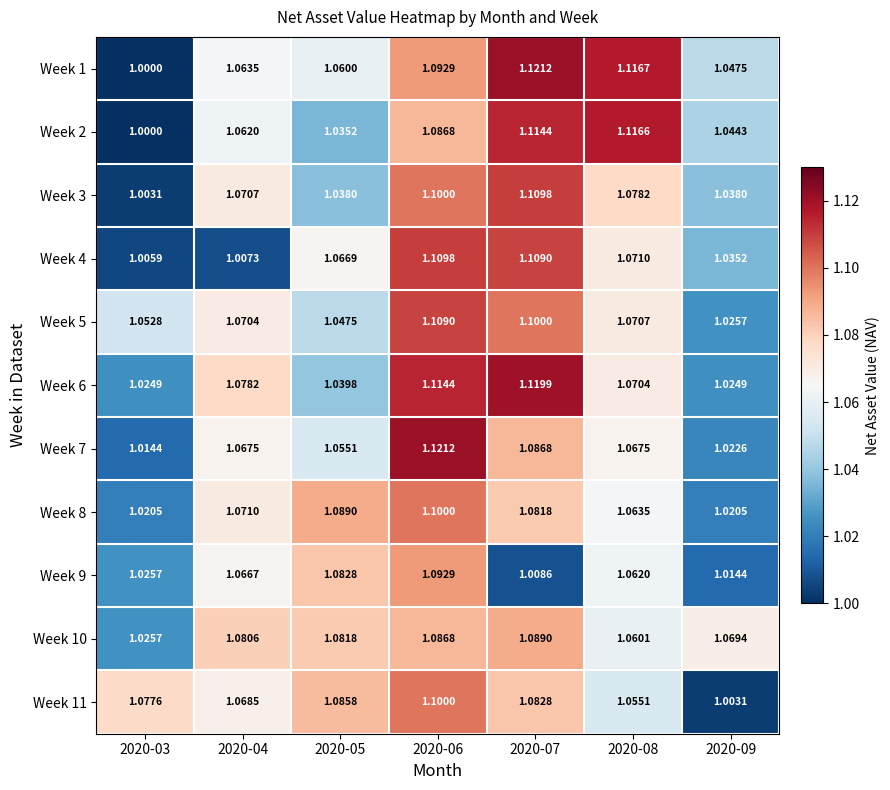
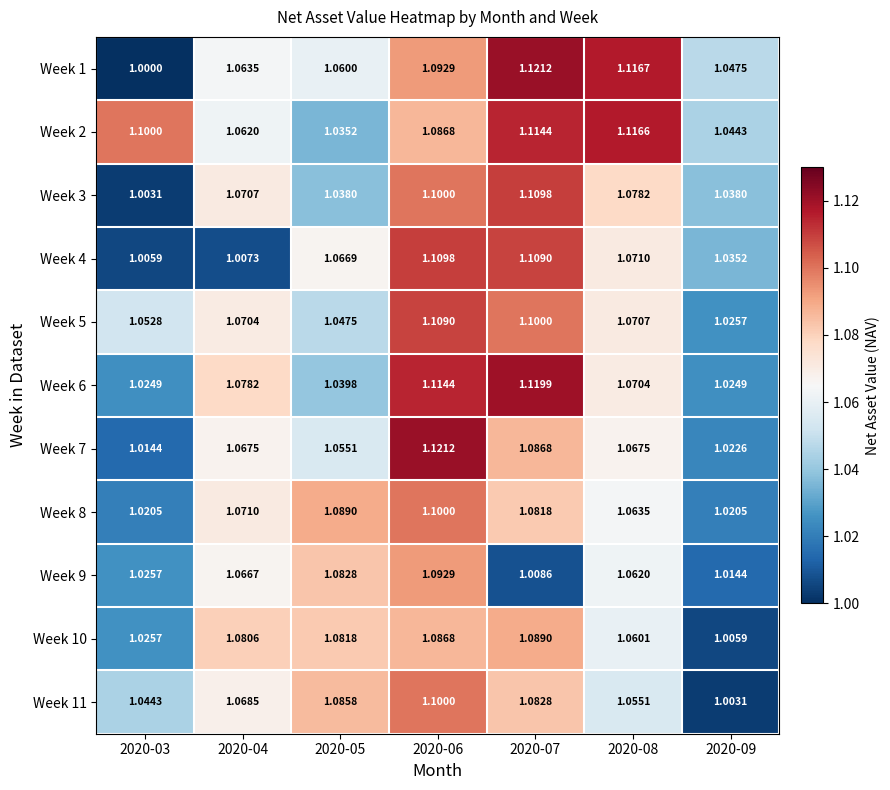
  {
    "Week 1": {
      "2020-03": 1.0000,
      "2020-04": 1.0635,
      "2020-05": 1.0600,
      "2020-06": 1.0929,
      "2020-07": 1.1212,
      "2020-08": 1.1167,
      "2020-09": 1.0475
    },
    "Week 2": {
-     "2020-03": 1.0000,
+     "2020-03": 1.1000,
      "2020-04": 1.0620,
      "2020-05": 1.0352,
      "2020-06": 1.0868,
      "2020-07": 1.1144,
      "2020-08": 1.1166,
      "2020-09": 1.0443
    },
    "Week 3": {
      "2020-03": 1.0031,
      "2020-04": 1.0707,
      "2020-05": 1.0380,
      "2020-06": 1.1000,
      "2020-07": 1.1098,
      "2020-08": 1.0782,
      "2020-09": 1.0380
    },
    "Week 4": {
      "2020-03": 1.0059,
      "2020-04": 1.0073,
      "2020-05": 1.0669,
      "2020-06": 1.1098,
      "2020-07": 1.1090,
      "2020-08": 1.0710,
      "2020-09": 1.0352
    },
    "Week 5": {
      "2020-03": 1.0528,
      "2020-04": 1.0704,
      "2020-05": 1.0475,
      "2020-06": 1.1090,
      "2020-07": 1.1000,
      "2020-08": 1.0707,
      "2020-09": 1.0257
    },
    "Week 6": {
      "2020-03": 1.0249,
      "2020-04": 1.0782,
      "2020-05": 1.0398,
      "2020-06": 1.1144,
      "2020-07": 1.1199,
      "2020-08": 1.0704,
      "2020-09": 1.0249
    },
    "Week 7": {
      "2020-03": 1.0144,
      "2020-04": 1.0675,
      "2020-05": 1.0551,
      "2020-06": 1.1212,
      "2020-07": 1.0868,
      "2020-08": 1.0675,
      "2020-09": 1.0226
    },
    "Week 8": {
      "2020-03": 1.0205,
      "2020-04": 1.0710,
      "2020-05": 1.0890,
      "2020-06": 1.1000,
      "2020-07": 1.0818,
      "2020-08": 1.0635,
      "2020-09": 1.0205
    },
    "Week 9": {
      "2020-03": 1.0257,
      "2020-04": 1.0667,
      "2020-05": 1.0828,
      "2020-06": 1.0929,
      "2020-07": 1.0086,
      "2020-08": 1.0620,
      "2020-09": 1.0144
    },
    "Week 10": {
      "2020-03": 1.0257,
      "2020-04": 1.0806,
      "2020-05": 1.0818,
      "2020-06": 1.0868,
      "2020-07": 1.0890,
      "2020-08": 1.0601,
-     "2020-09": 1.0694
+     "2020-09": 1.0059
    },
    "Week 11": {
-     "2020-03": 1.0776,
+     "2020-03": 1.0443,
      "2020-04": 1.0685,
      "2020-05": 1.0858,
      "2020-06": 1.1000,
      "2020-07": 1.0828,
      "2020-08": 1.0551,
      "2020-09": 1.0031
    }
  }
